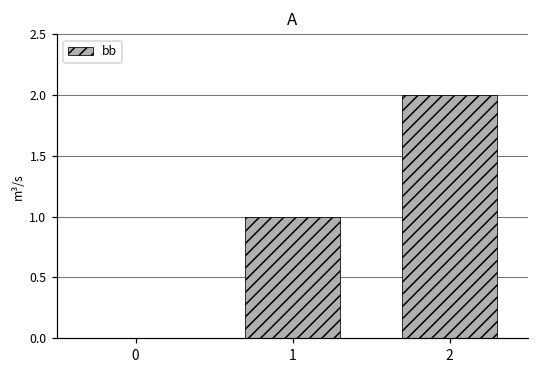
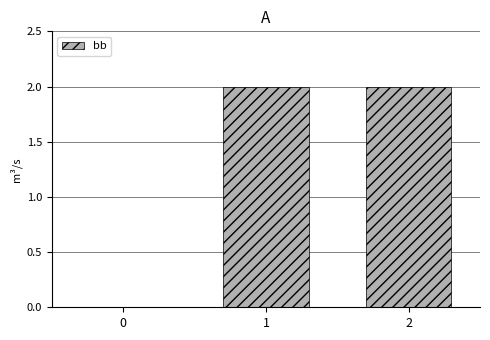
  {
    "0": 0,
-   "1": 1,
+   "1": 2,
    "2": 2
  }
